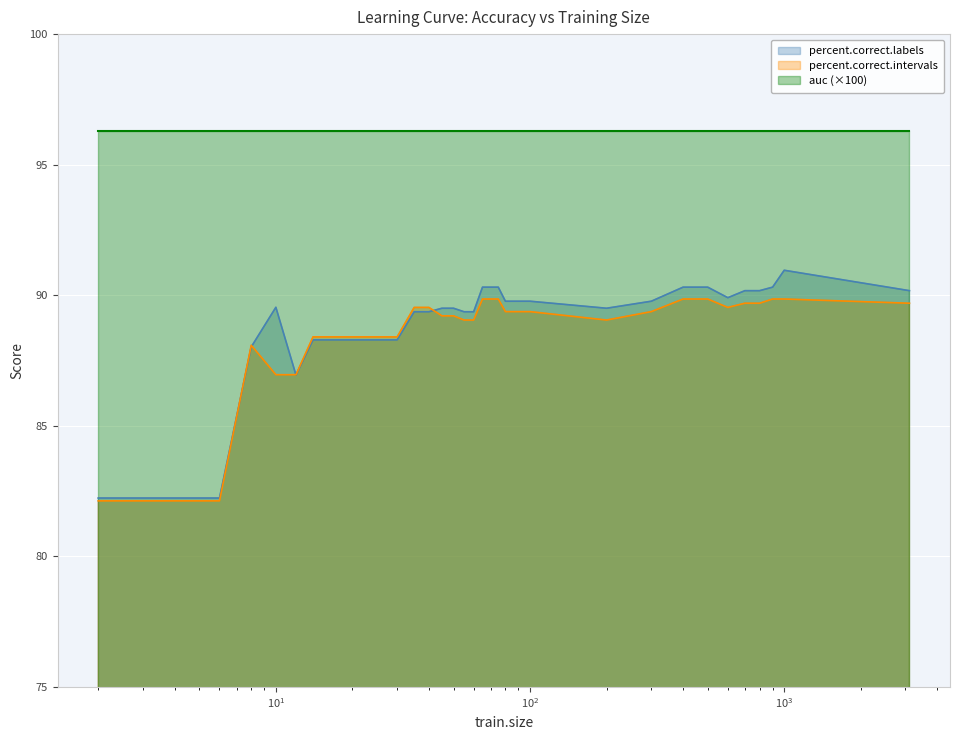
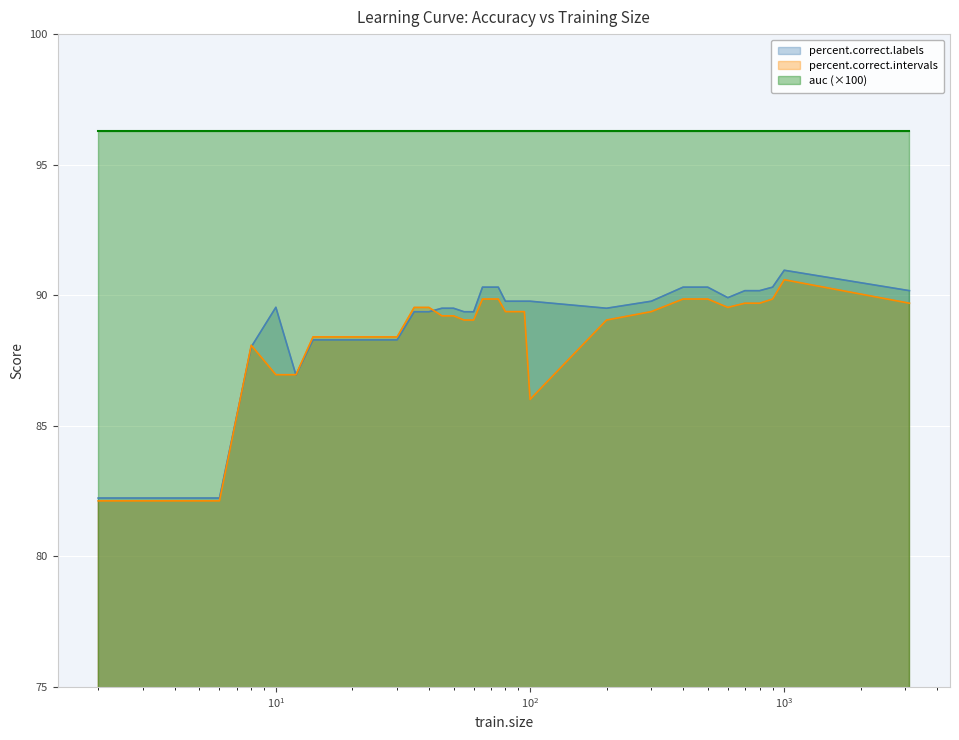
  {
    "percent.correct.labels": {
      "10^1": 89.5,
      "10^2": 89.8,
      "10^3": 91.0
    },
    "percent.correct.intervals": {
      "10^1": 87.0,
-     "10^2": 89.4,
-     "10^3": 89.9
+     "10^2": 86.0,
+     "10^3": 90.6
    },
    "auc (×100)": {
      "10^1": 96.3,
      "10^2": 96.3,
      "10^3": 96.3
    }
  }
